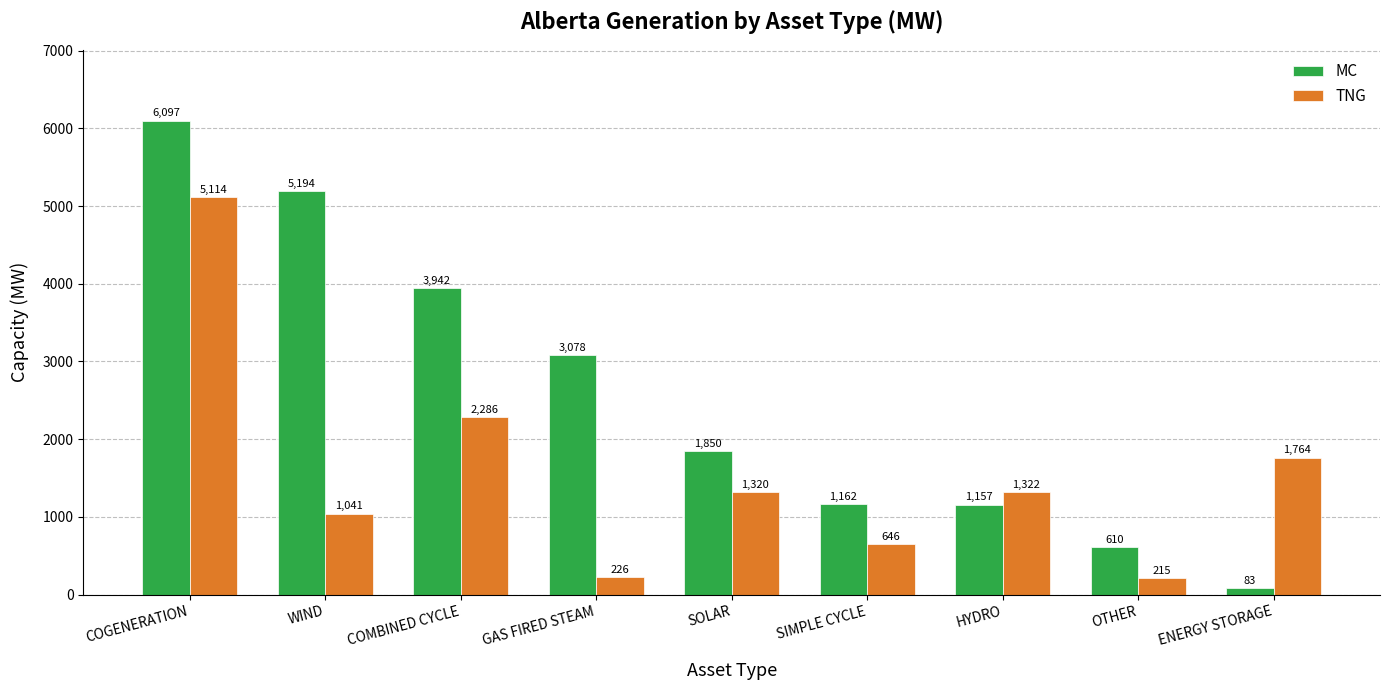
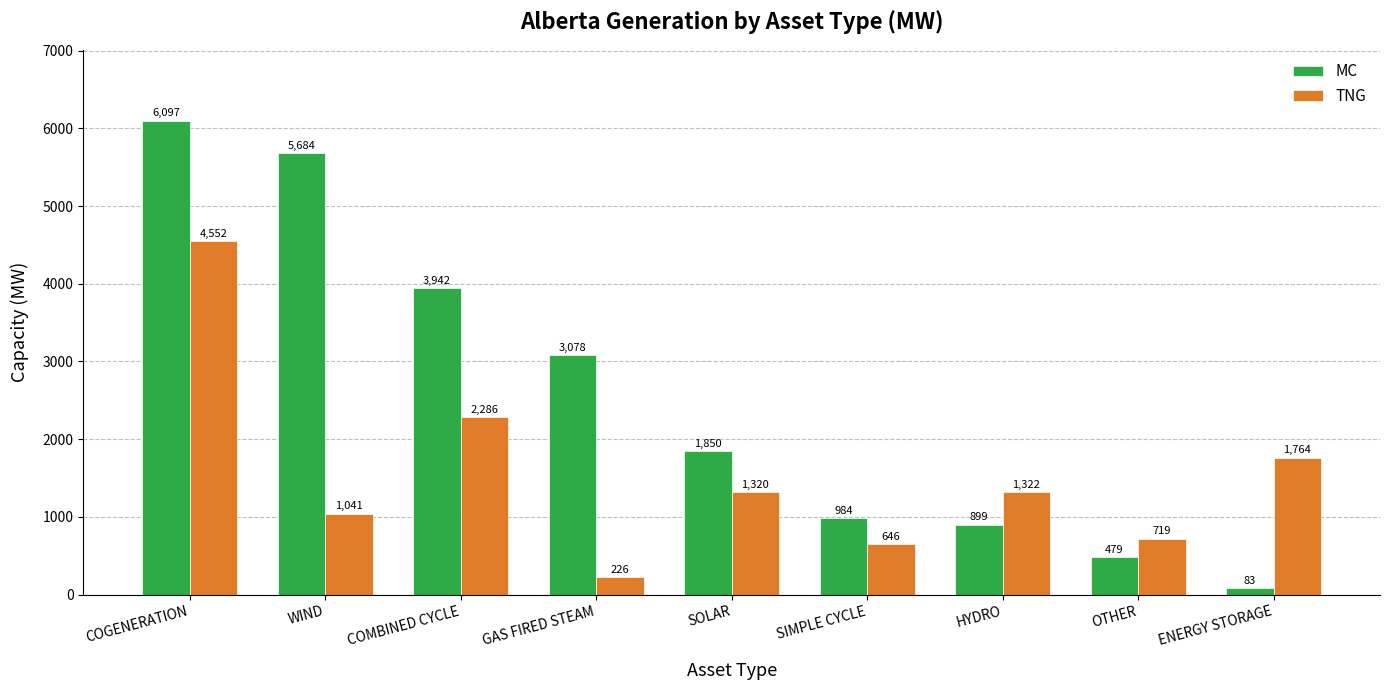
  {
    "MC": {
      "COGENERATION": "6,097",
-     "WIND": "5,194",
+     "WIND": "5,684",
      "COMBINED CYCLE": "3,942",
      "GAS FIRED STEAM": "3,078",
      "SOLAR": "1,850",
-     "SIMPLE CYCLE": "1,162",
-     "HYDRO": "1,157",
-     "OTHER": "610",
+     "SIMPLE CYCLE": "984",
+     "HYDRO": "899",
+     "OTHER": "479",
      "ENERGY STORAGE": "83"
    },
    "TNG": {
-     "COGENERATION": "5,114",
+     "COGENERATION": "4,552",
      "WIND": "1,041",
      "COMBINED CYCLE": "2,286",
      "GAS FIRED STEAM": "226",
      "SOLAR": "1,320",
      "SIMPLE CYCLE": "646",
      "HYDRO": "1,322",
-     "OTHER": "215",
+     "OTHER": "719",
      "ENERGY STORAGE": "1,764"
    }
  }
